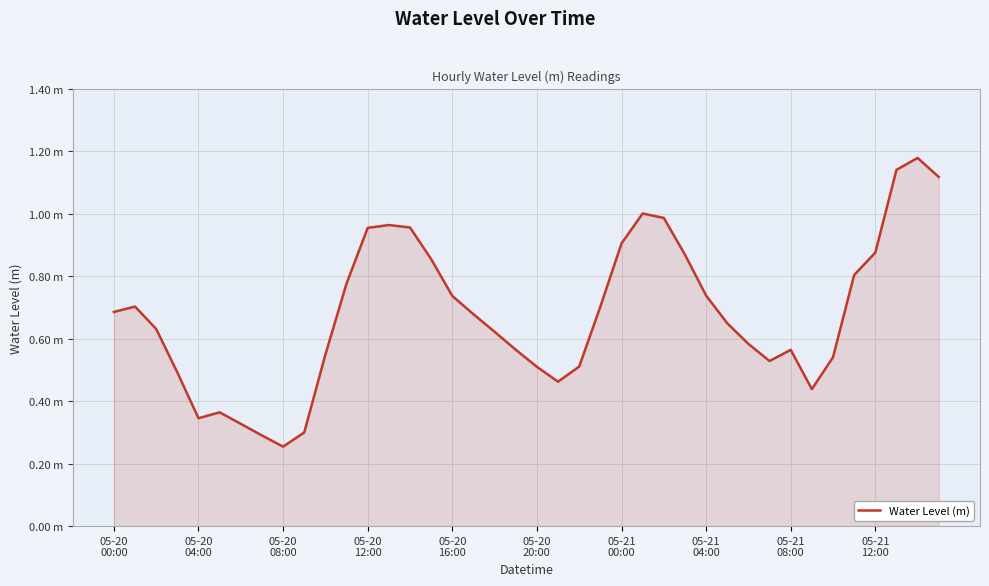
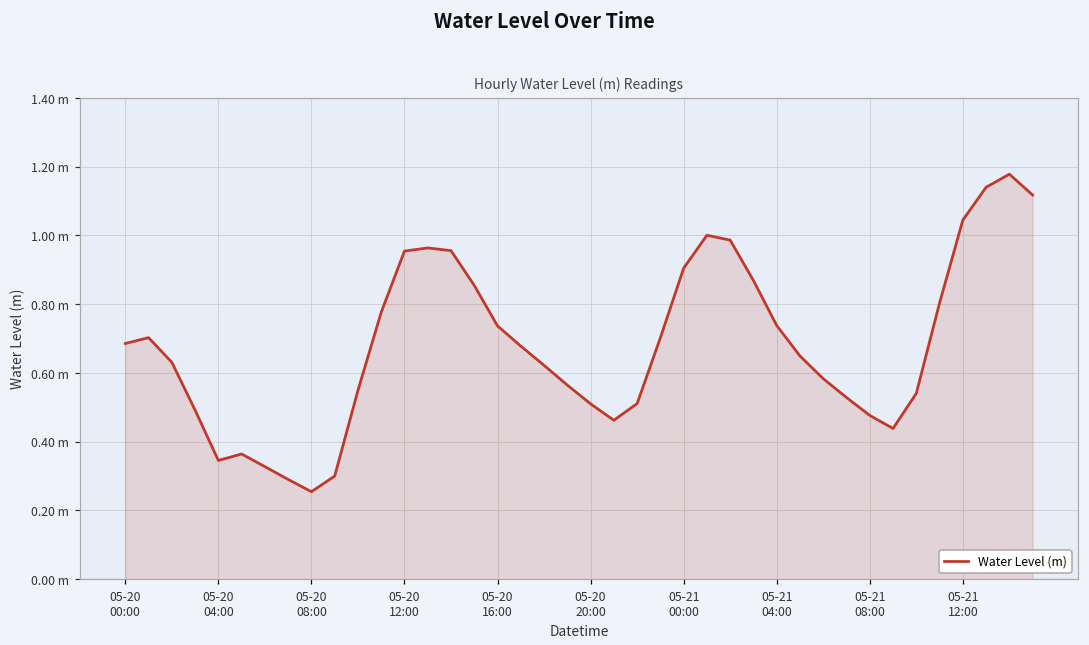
  {
    "05-20 00:00": "0.69 m",
    "05-20 04:00": "0.35 m",
    "05-20 08:00": "0.25 m",
    "05-20 12:00": "0.95 m",
    "05-20 16:00": "0.74 m",
    "05-20 20:00": "0.51 m",
    "05-21 00:00": "0.90 m",
    "05-21 04:00": "0.74 m",
-   "05-21 08:00": "0.56 m",
-   "05-21 12:00": "0.88 m"
+   "05-21 08:00": "0.48 m",
+   "05-21 12:00": "1.04 m"
  }
